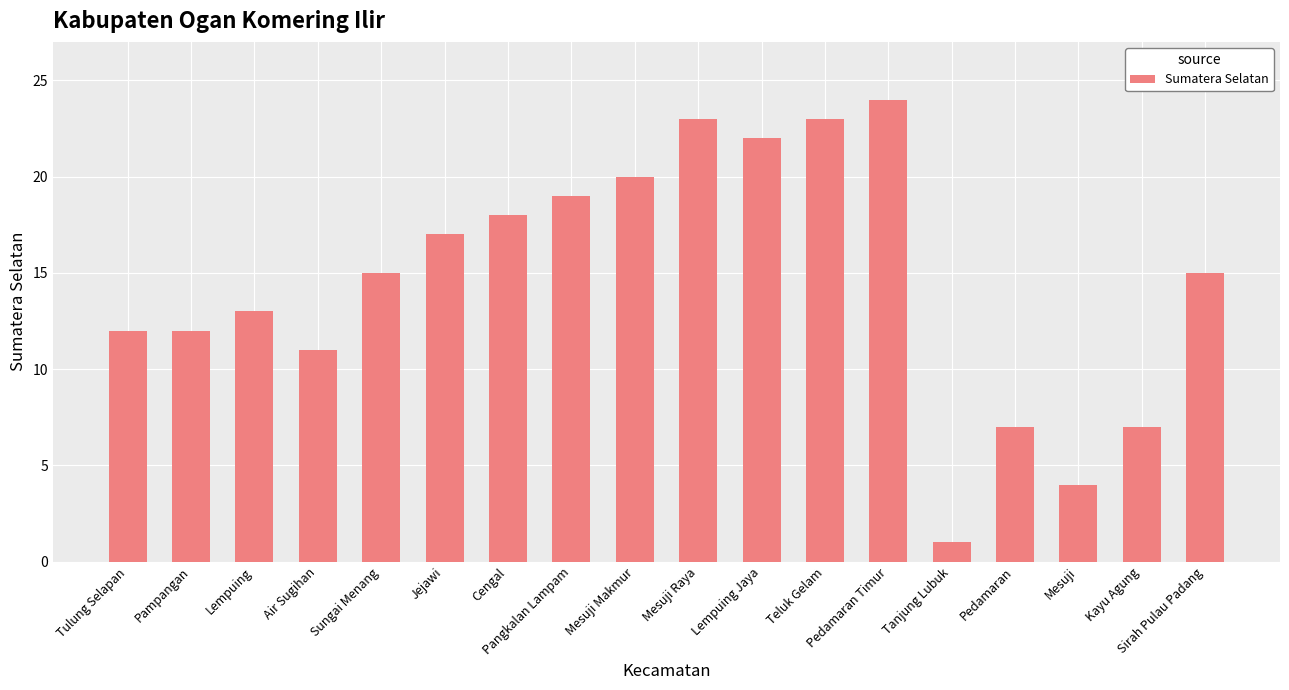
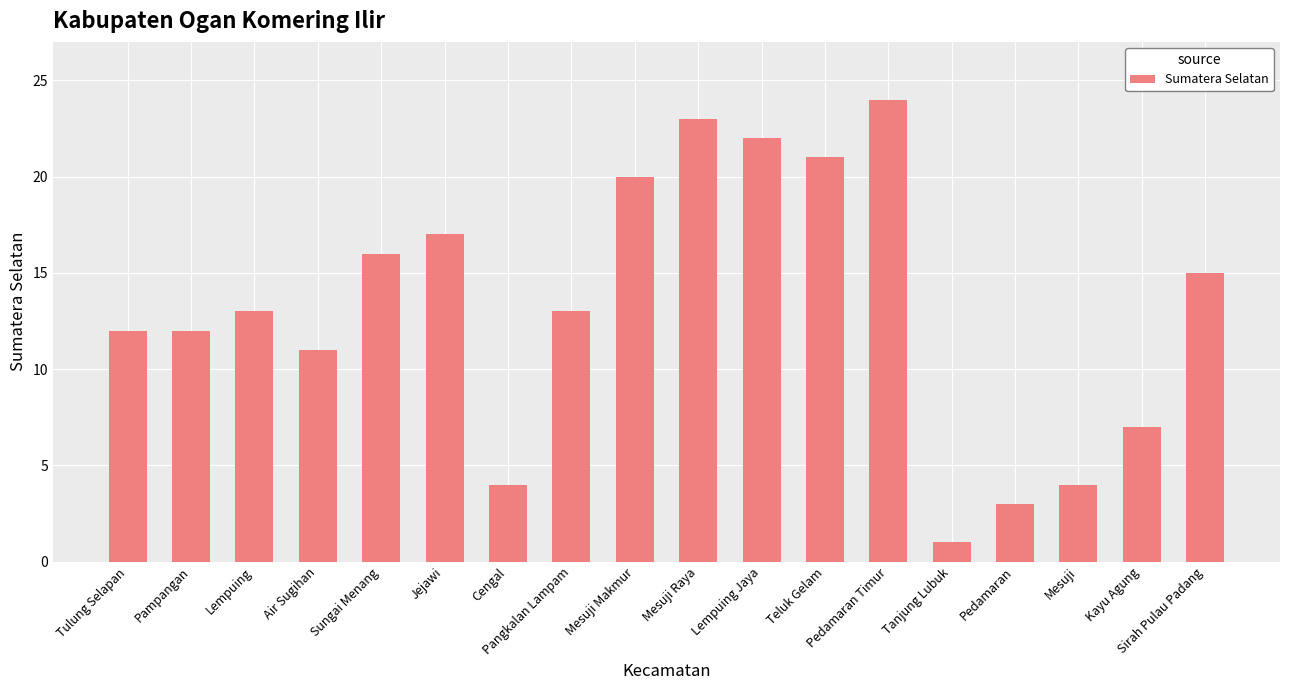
  {
    "Tulung Selapan": 12,
    "Pampangan": 12,
    "Lempuing": 13,
    "Air Sugihan": 11,
-   "Sungai Menang": 15,
+   "Sungai Menang": 16,
    "Jejawi": 17,
-   "Cengal": 18,
-   "Pangkalan Lampam": 19,
+   "Cengal": 4,
+   "Pangkalan Lampam": 13,
    "Mesuji Makmur": 20,
    "Mesuji Raya": 23,
    "Lempuing Jaya": 22,
-   "Teluk Gelam": 23,
+   "Teluk Gelam": 21,
    "Pedamaran Timur": 24,
    "Tanjung Lubuk": 1,
-   "Pedamaran": 7,
+   "Pedamaran": 3,
    "Mesuji": 4,
    "Kayu Agung": 7,
    "Sirah Pulau Padang": 15
  }
